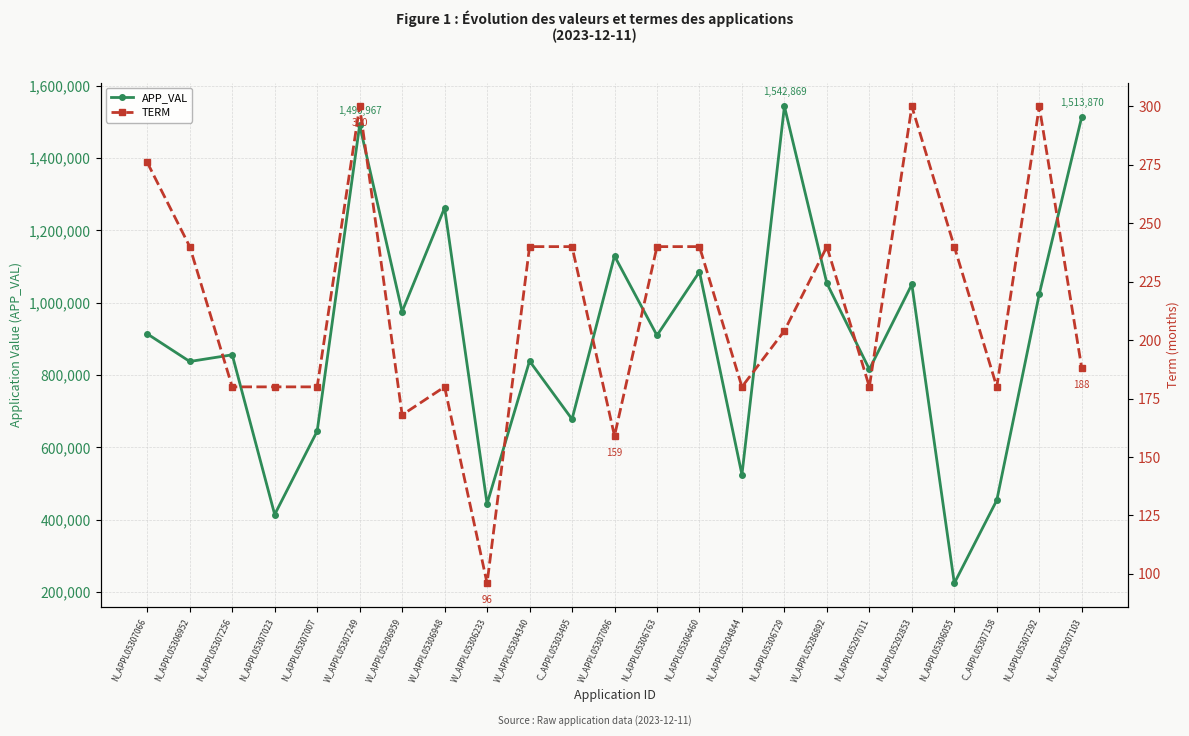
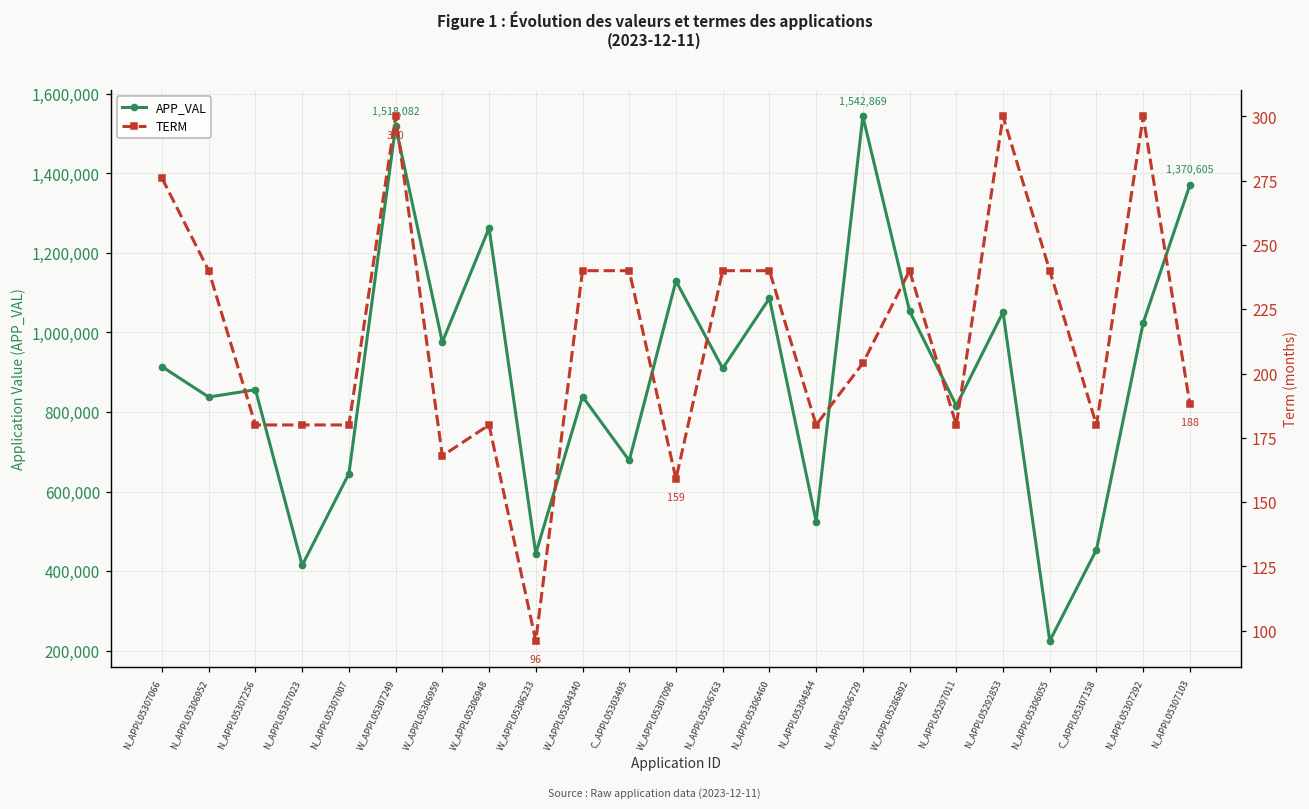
  {
    "APP_VAL": {
-     "W_APPL05307249": "1,490,967",
+     "W_APPL05307249": "1,518,082",
      "N_APPL05306729": "1,542,869",
-     "N_APPL05307103": "1,513,870"
+     "N_APPL05307103": "1,370,605"
    },
    "TERM": {
      "W_APPL05306233": "96",
      "W_APPL05307096": "159",
      "N_APPL05307103": "188"
    }
  }
